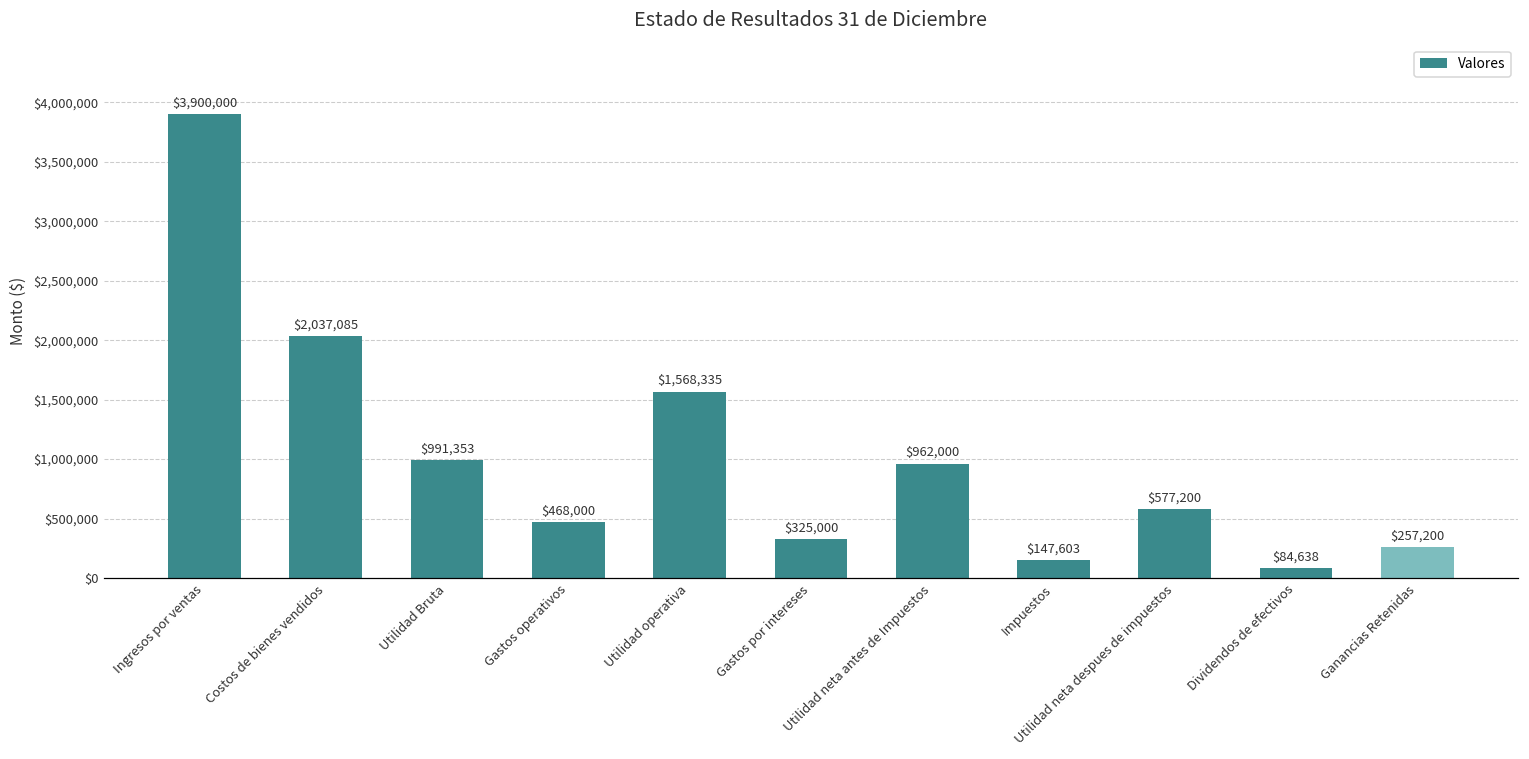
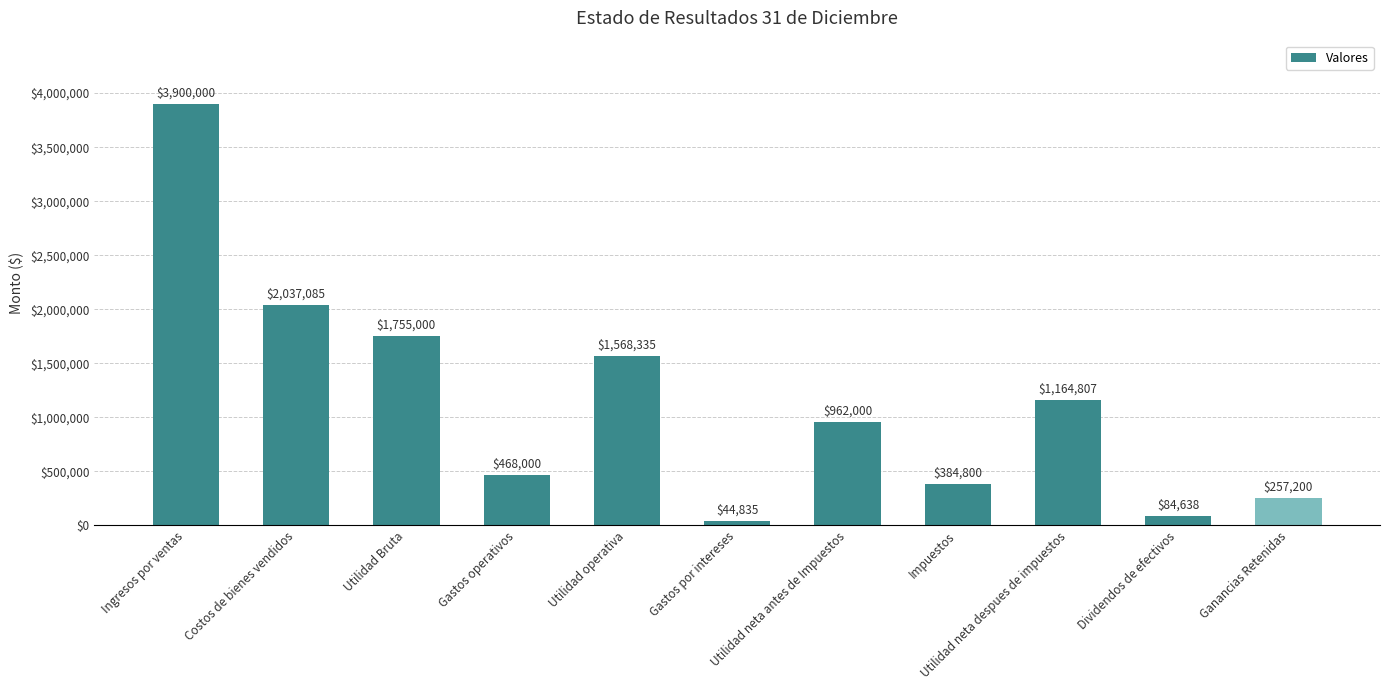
  {
    "Ingresos por ventas": "$3,900,000",
    "Costos de bienes vendidos": "$2,037,085",
-   "Utilidad Bruta": "$991,353",
+   "Utilidad Bruta": "$1,755,000",
    "Gastos operativos": "$468,000",
    "Utilidad operativa": "$1,568,335",
-   "Gastos por intereses": "$325,000",
+   "Gastos por intereses": "$44,835",
    "Utilidad neta antes de Impuestos": "$962,000",
-   "Impuestos": "$147,603",
-   "Utilidad neta despues de impuestos": "$577,200",
+   "Impuestos": "$384,800",
+   "Utilidad neta despues de impuestos": "$1,164,807",
    "Dividendos de efectivos": "$84,638",
    "Ganancias Retenidas": "$257,200"
  }
